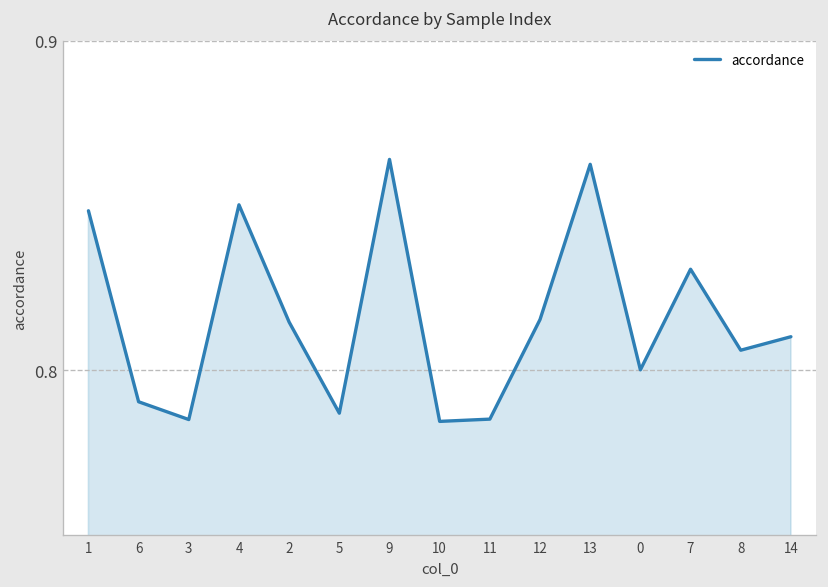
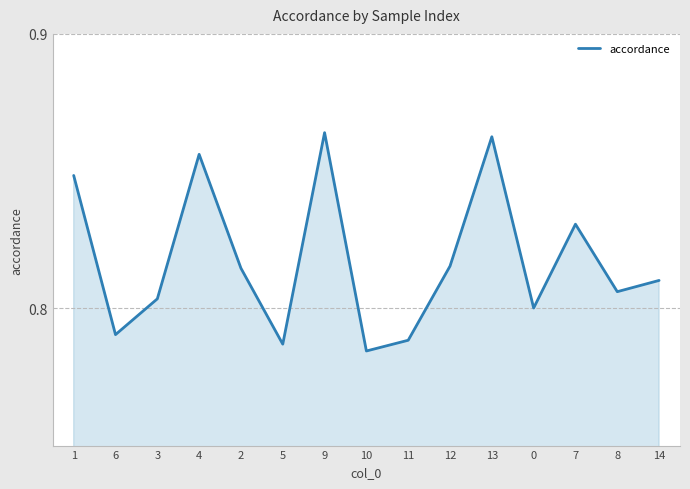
  {
    "1": 0.848,
    "6": 0.790,
-   "3": 0.785,
-   "4": 0.850,
+   "3": 0.803,
+   "4": 0.856,
    "2": 0.815,
    "5": 0.787,
    "9": 0.864,
    "10": 0.784,
-   "11": 0.785,
+   "11": 0.788,
    "12": 0.815,
    "13": 0.863,
    "0": 0.800,
    "7": 0.831,
    "8": 0.806,
    "14": 0.810
  }
